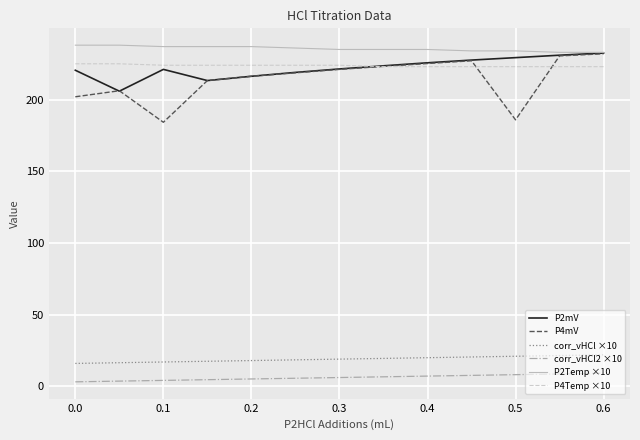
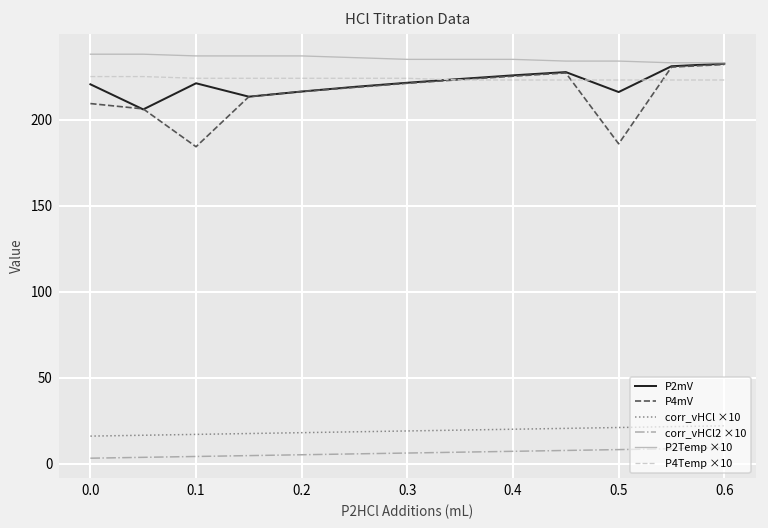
  {
    "P2mV": {
      "0.0": 221,
      "0.1": 221,
-     "0.5": 229
+     "0.5": 216
    },
    "P4mV": {
-     "0.0": 202,
+     "0.0": 209,
      "0.1": 184,
      "0.5": 186
    }
  }
